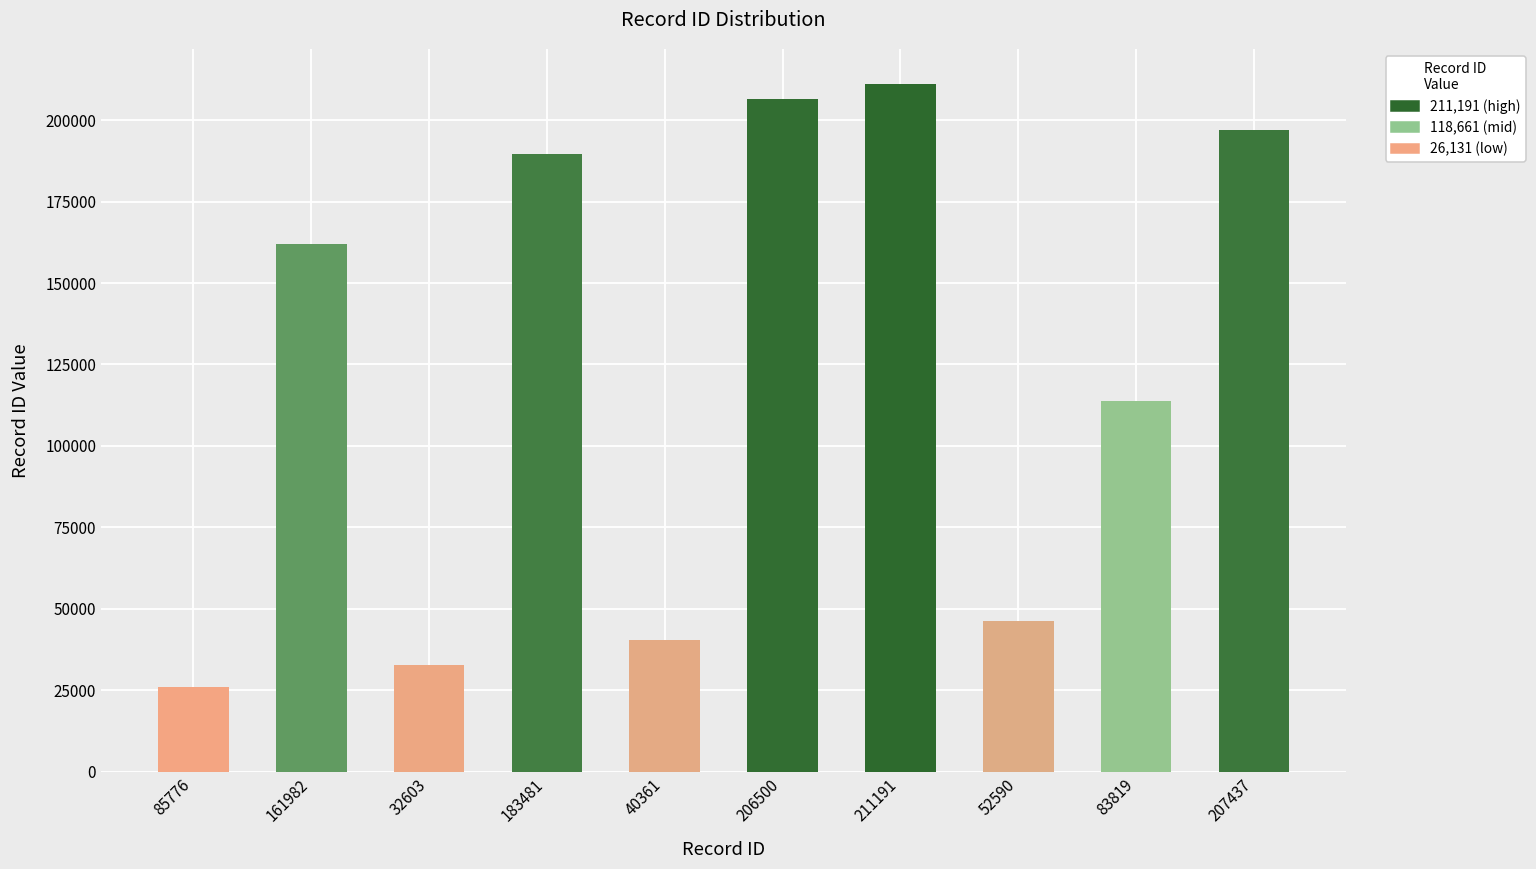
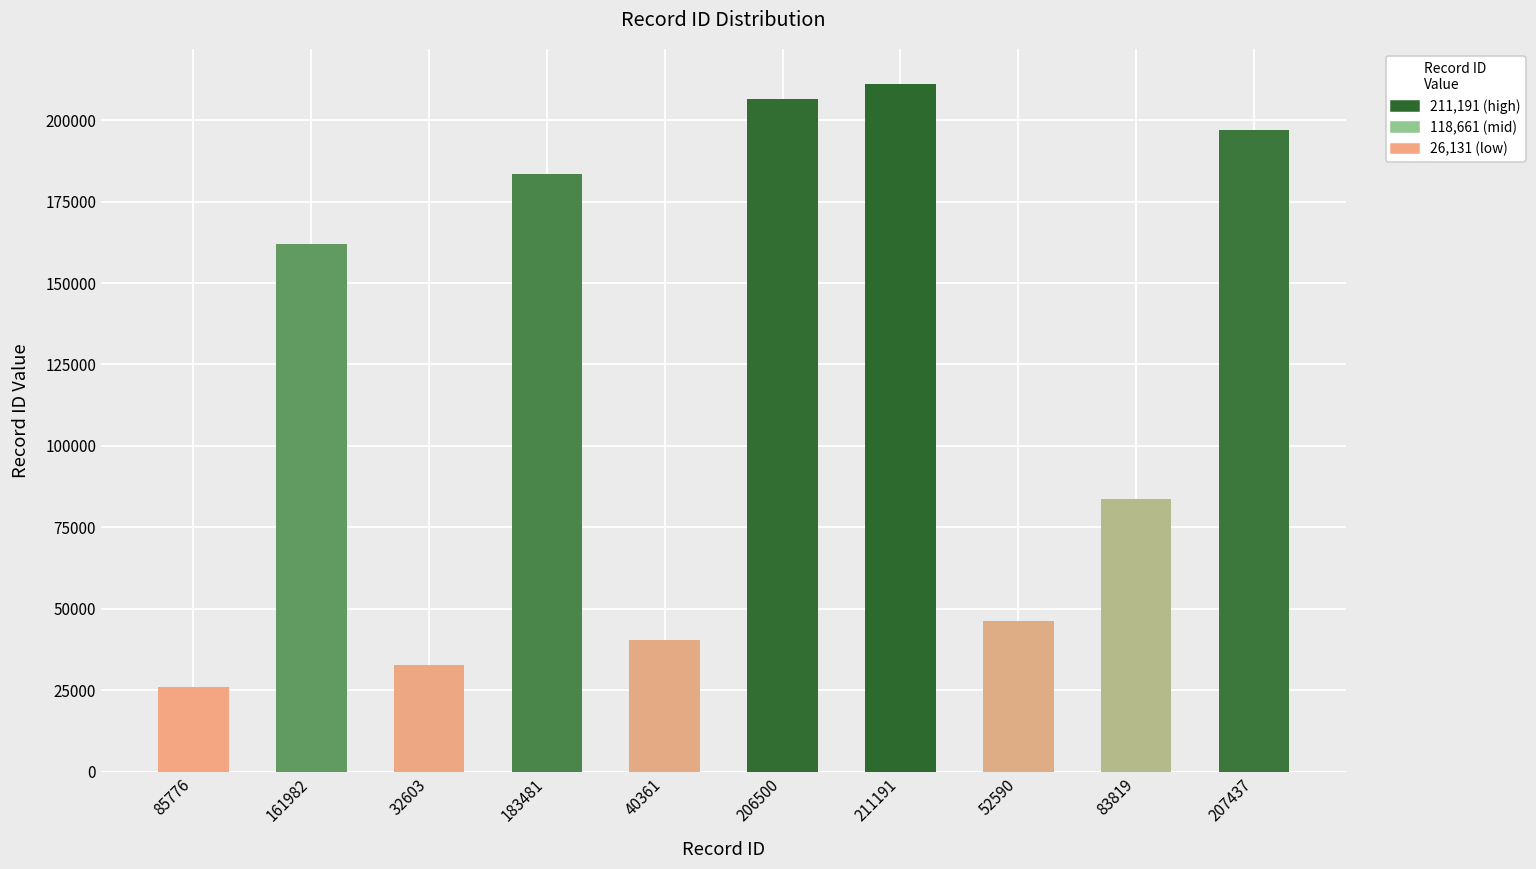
  {
    "85776": 26000,
    "161982": 162000,
    "32603": 33000,
-   "183481": 190000,
+   "183481": 183000,
    "40361": 40000,
    "206500": 207000,
    "211191": 211000,
    "52590": 46000,
-   "83819": 114000,
+   "83819": 84000,
    "207437": 197000
  }
